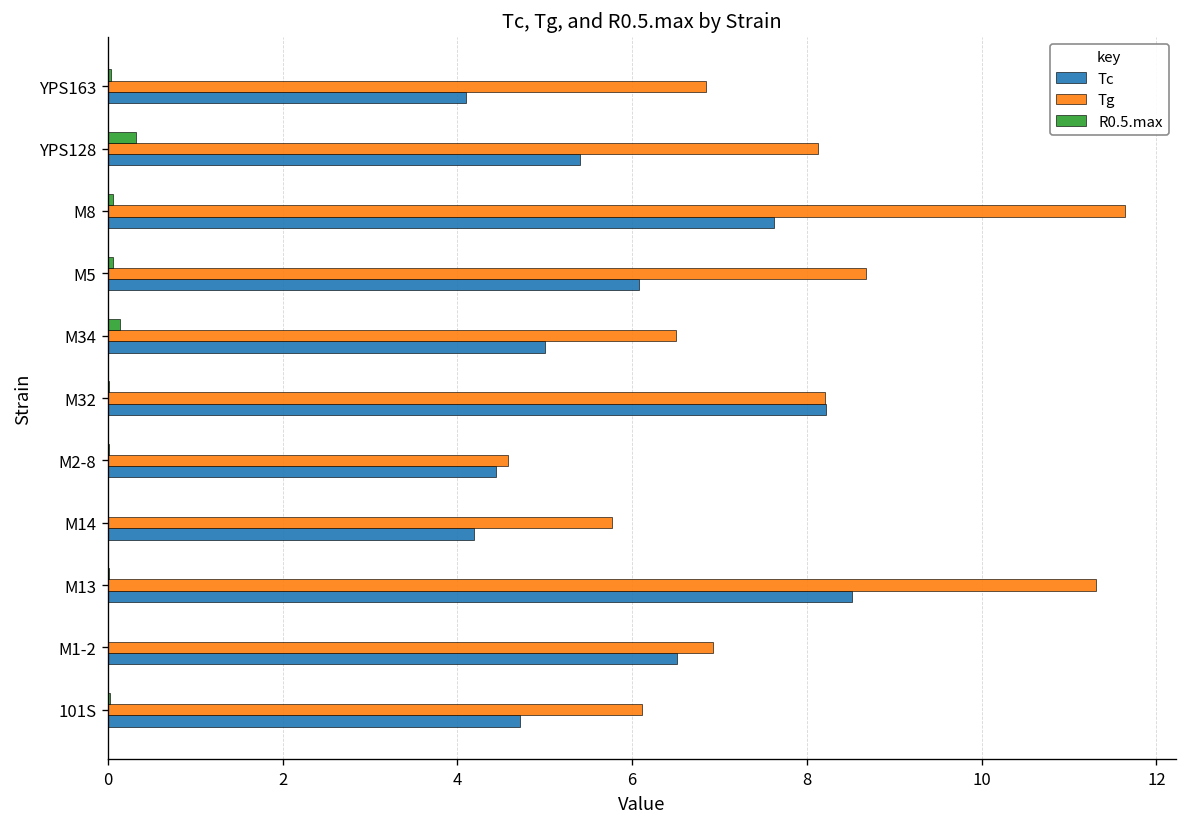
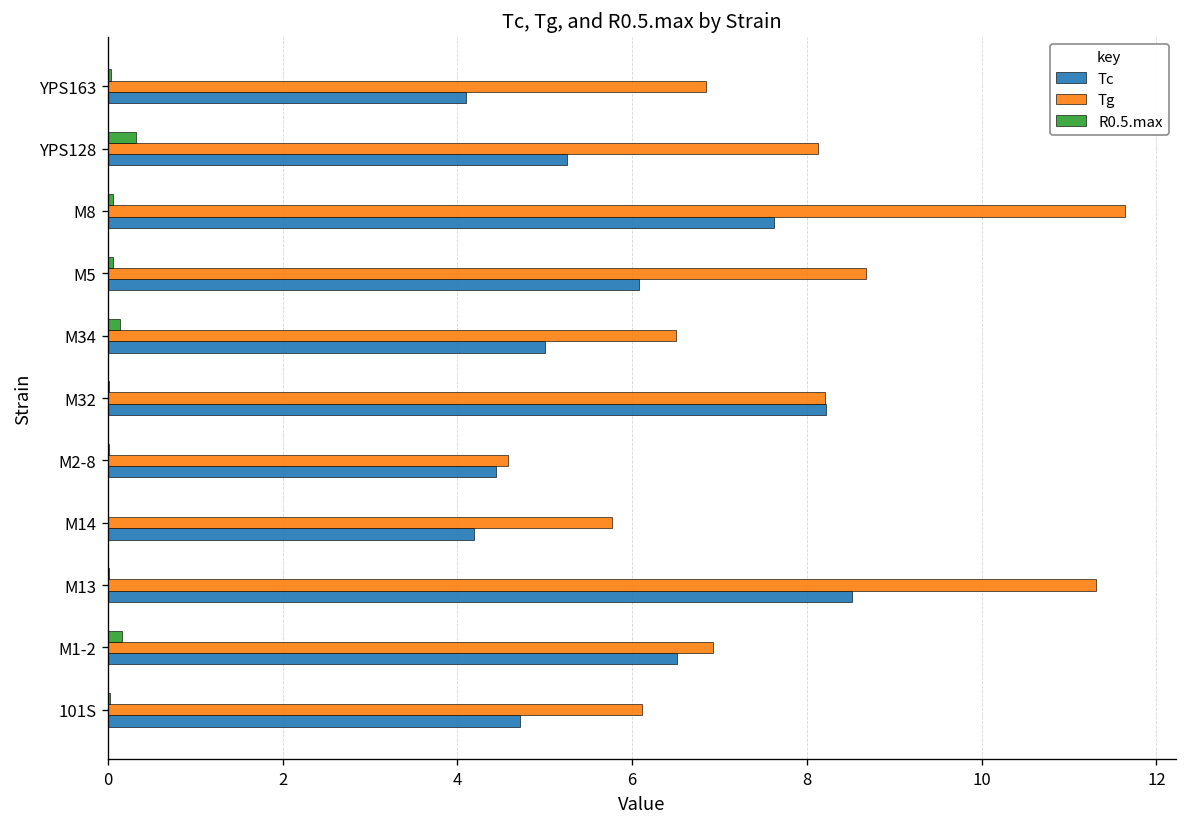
  {
    "Tc": {
      "YPS163": 4.1,
-     "YPS128": 5.4,
+     "YPS128": 5.2,
      "M8": 7.6,
      "M5": 6.1,
      "M34": 5.0,
      "M32": 8.2,
      "M2-8": 4.4,
      "M14": 4.2,
      "M13": 8.5,
      "M1-2": 6.5,
      "101S": 4.7
    },
    "Tg": {
      "YPS163": 6.8,
      "YPS128": 8.1,
      "M8": 11.6,
      "M5": 8.7,
      "M34": 6.5,
      "M32": 8.2,
      "M2-8": 4.6,
      "M14": 5.8,
      "M13": 11.3,
      "M1-2": 6.9,
      "101S": 6.1
    },
    "R0.5.max": {
      "YPS163": 0.0,
      "YPS128": 0.3,
      "M8": 0.1,
      "M5": 0.1,
      "M34": 0.1,
      "M14": 0.0,
-     "M1-2": 0.0
+     "M1-2": 0.2
    }
  }
